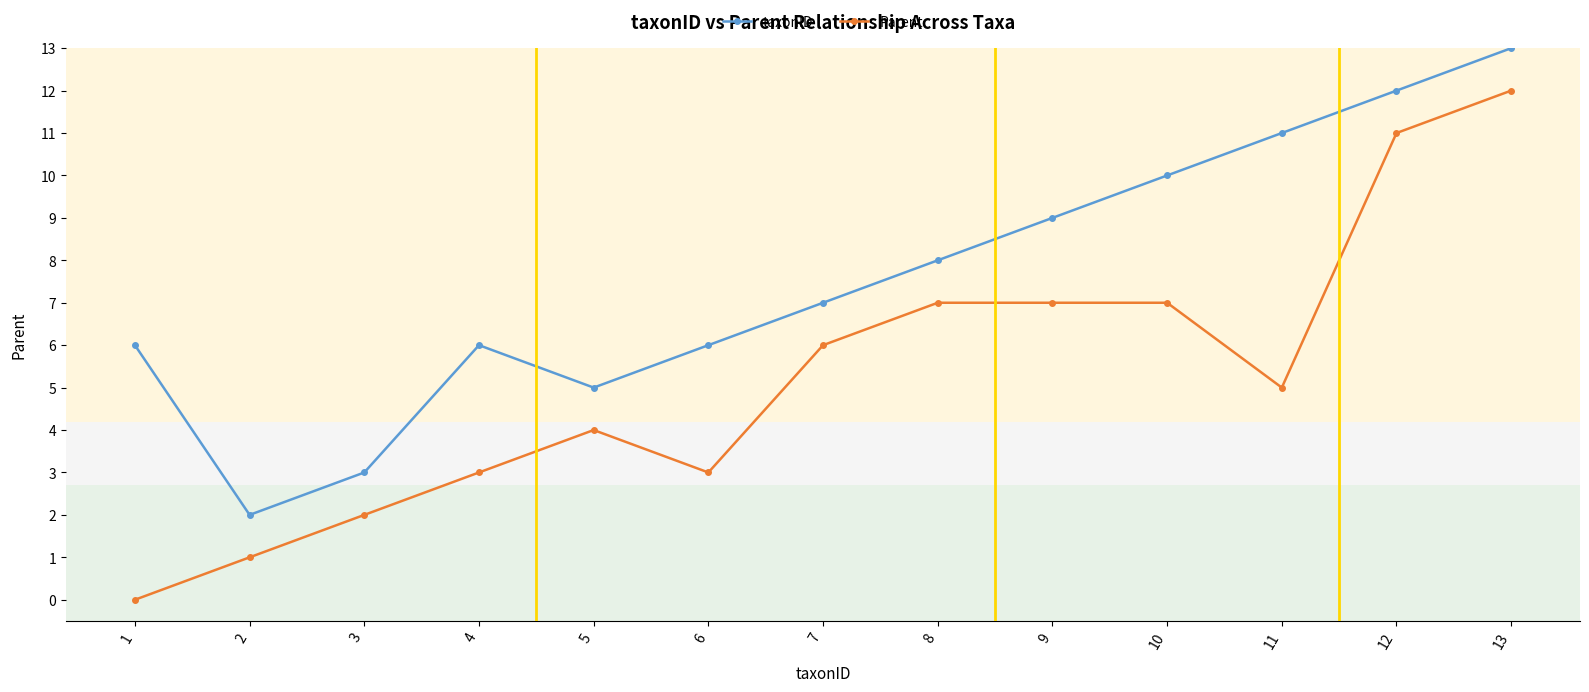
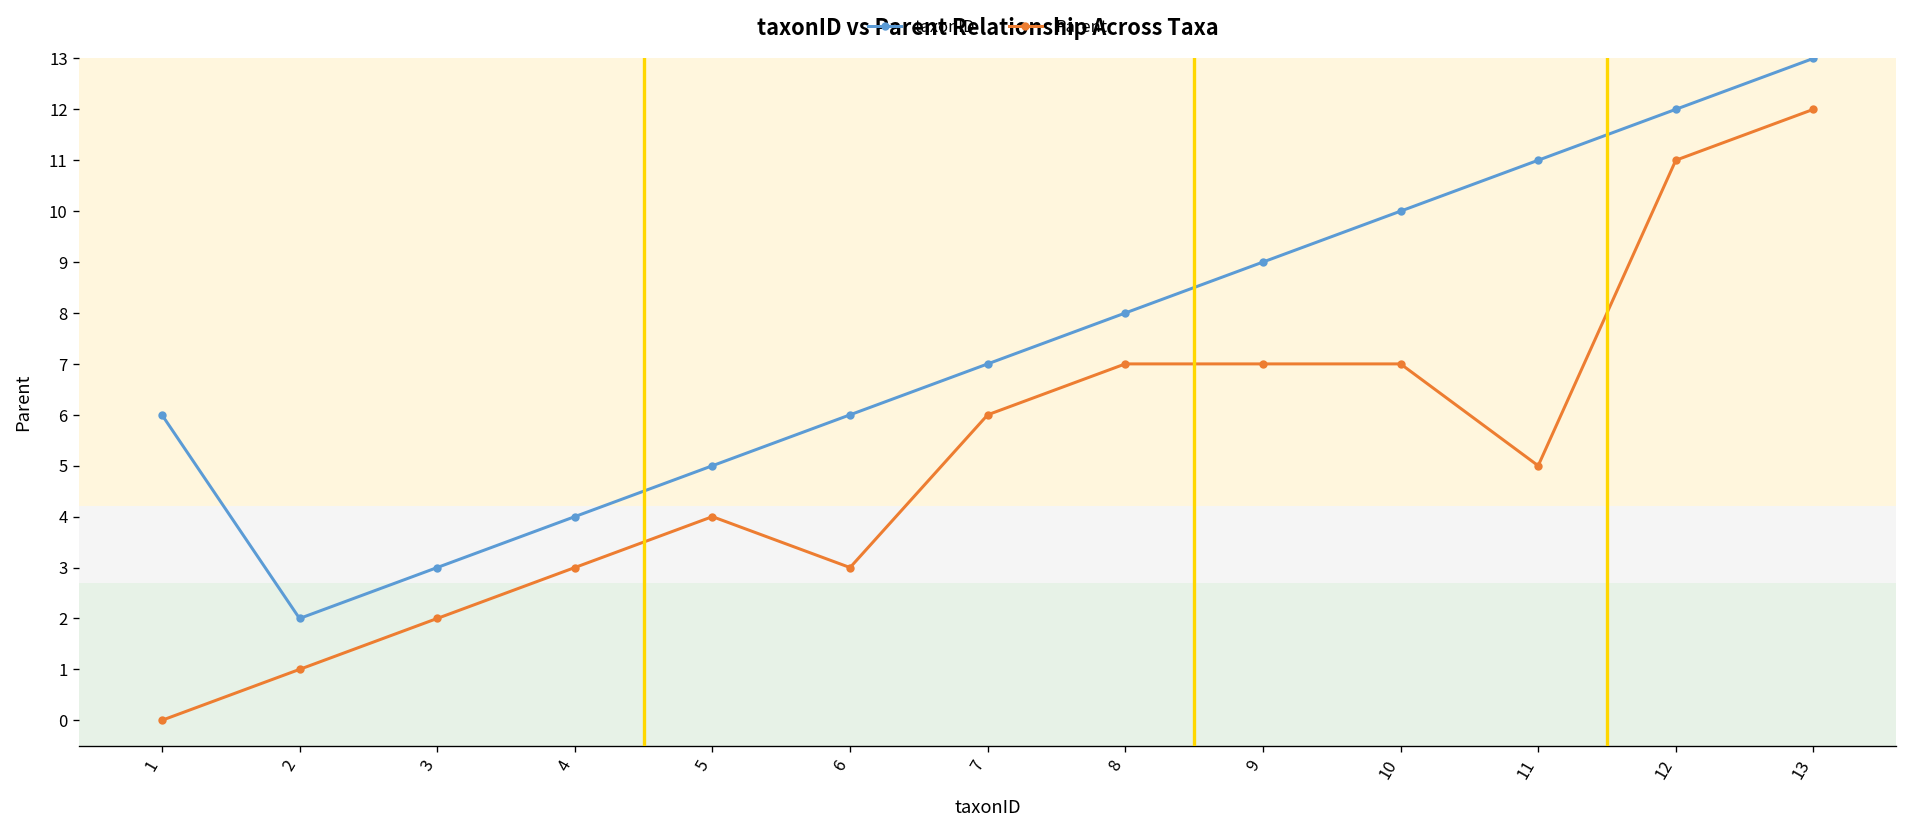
  {
    "taxonID": {
      "1": 6,
      "2": 2,
      "3": 3,
-     "4": 6,
+     "4": 4,
      "5": 5,
      "6": 6,
      "7": 7,
      "8": 8,
      "9": 9,
      "10": 10,
      "11": 11,
      "12": 12,
      "13": 13
    },
    "Parent": {
      "1": 0,
      "2": 1,
      "3": 2,
      "4": 3,
      "5": 4,
      "6": 3,
      "7": 6,
      "8": 7,
      "9": 7,
      "10": 7,
      "11": 5,
      "12": 11,
      "13": 12
    }
  }
